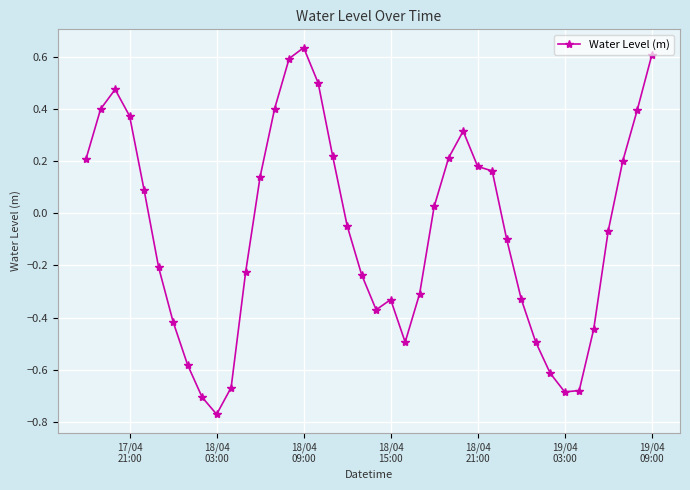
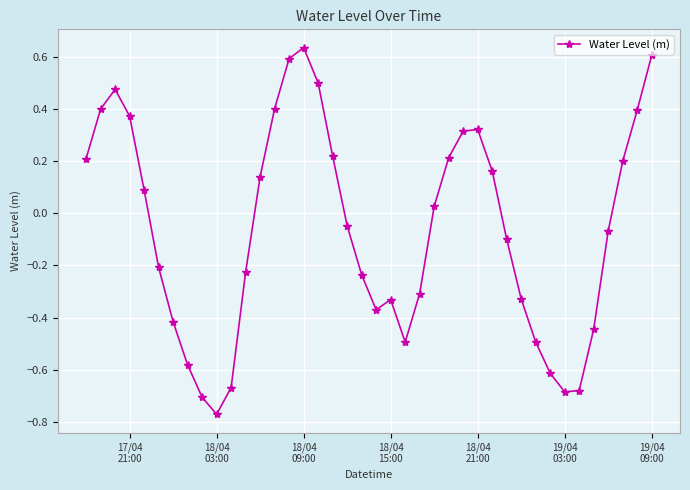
  {
    "17/04 21:00": 0.37,
    "18/04 03:00": -0.77,
    "18/04 09:00": 0.63,
    "18/04 15:00": -0.33,
-   "18/04 21:00": 0.18,
+   "18/04 21:00": 0.32,
    "19/04 03:00": -0.68,
    "19/04 09:00": 0.60
  }
